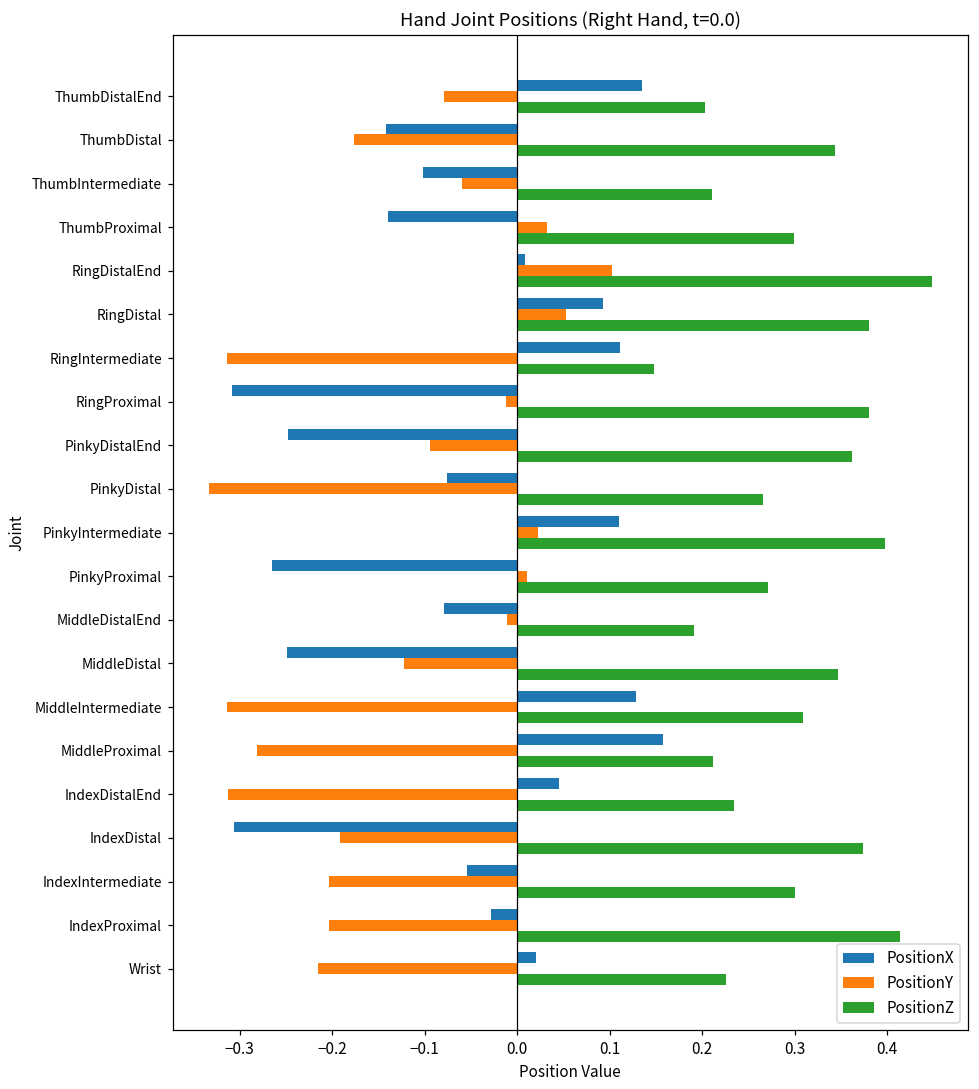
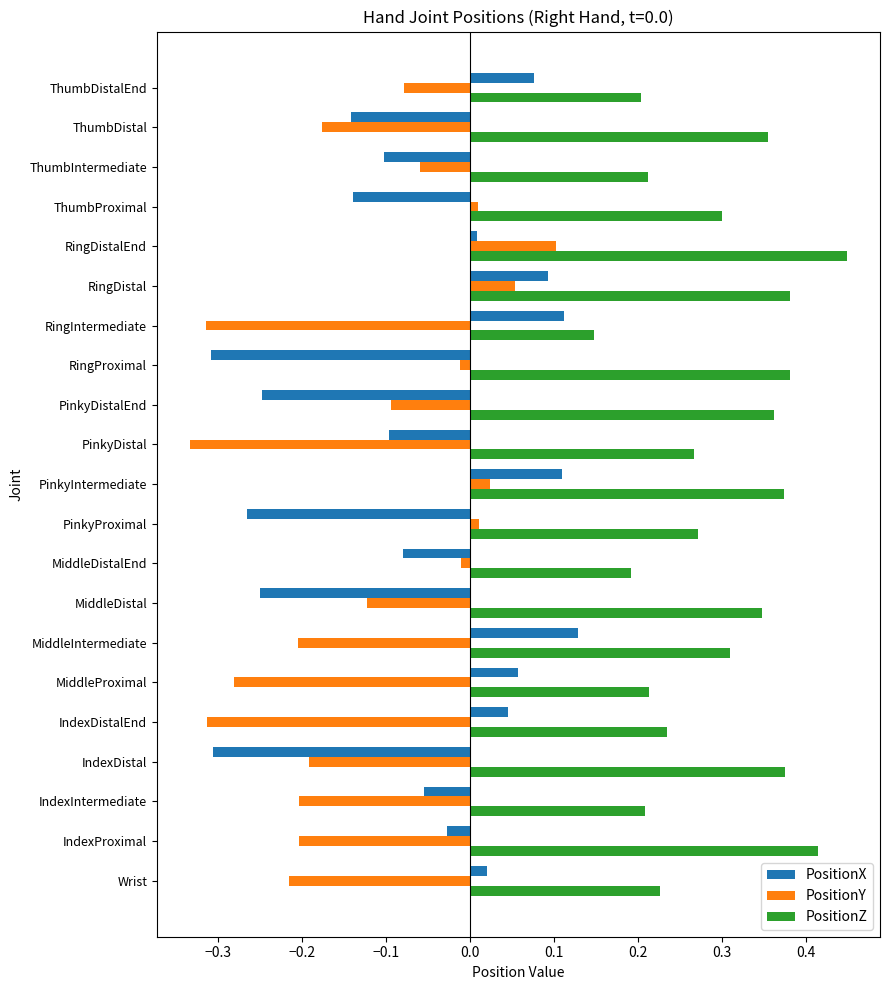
  {
    "PositionX": {
-     "ThumbDistalEnd": 0.14,
+     "ThumbDistalEnd": 0.08,
      "ThumbDistal": -0.14,
      "ThumbIntermediate": -0.10,
      "ThumbProximal": -0.14,
      "RingDistalEnd": 0.01,
      "RingDistal": 0.09,
      "RingIntermediate": 0.11,
      "RingProximal": -0.31,
      "PinkyDistalEnd": -0.25,
-     "PinkyDistal": -0.08,
+     "PinkyDistal": -0.10,
      "PinkyIntermediate": 0.11,
      "PinkyProximal": -0.27,
      "MiddleDistalEnd": -0.08,
      "MiddleDistal": -0.25,
      "MiddleIntermediate": 0.13,
-     "MiddleProximal": 0.16,
+     "MiddleProximal": 0.06,
      "IndexDistalEnd": 0.05,
      "IndexDistal": -0.31,
      "IndexIntermediate": -0.05,
      "IndexProximal": -0.03,
      "Wrist": 0.02
    },
    "PositionY": {
      "ThumbDistalEnd": -0.08,
      "ThumbDistal": -0.18,
      "ThumbIntermediate": -0.06,
-     "ThumbProximal": 0.03,
+     "ThumbProximal": 0.01,
      "RingDistalEnd": 0.10,
      "RingDistal": 0.05,
      "RingIntermediate": -0.31,
      "RingProximal": -0.01,
      "PinkyDistalEnd": -0.09,
      "PinkyDistal": -0.33,
      "PinkyIntermediate": 0.02,
      "PinkyProximal": 0.01,
      "MiddleDistalEnd": -0.01,
      "MiddleDistal": -0.12,
-     "MiddleIntermediate": -0.31,
+     "MiddleIntermediate": -0.20,
      "MiddleProximal": -0.28,
      "IndexDistalEnd": -0.31,
      "IndexDistal": -0.19,
      "IndexIntermediate": -0.20,
      "IndexProximal": -0.20,
      "Wrist": -0.21
    },
    "PositionZ": {
      "ThumbDistalEnd": 0.20,
-     "ThumbDistal": 0.34,
+     "ThumbDistal": 0.35,
      "ThumbIntermediate": 0.21,
      "ThumbProximal": 0.30,
      "RingDistalEnd": 0.45,
      "RingDistal": 0.38,
      "RingIntermediate": 0.15,
      "RingProximal": 0.38,
      "PinkyDistalEnd": 0.36,
      "PinkyDistal": 0.27,
-     "PinkyIntermediate": 0.40,
+     "PinkyIntermediate": 0.37,
      "PinkyProximal": 0.27,
      "MiddleDistalEnd": 0.19,
      "MiddleDistal": 0.35,
      "MiddleIntermediate": 0.31,
      "MiddleProximal": 0.21,
      "IndexDistalEnd": 0.23,
      "IndexDistal": 0.37,
-     "IndexIntermediate": 0.30,
+     "IndexIntermediate": 0.21,
      "IndexProximal": 0.41,
      "Wrist": 0.23
    }
  }
